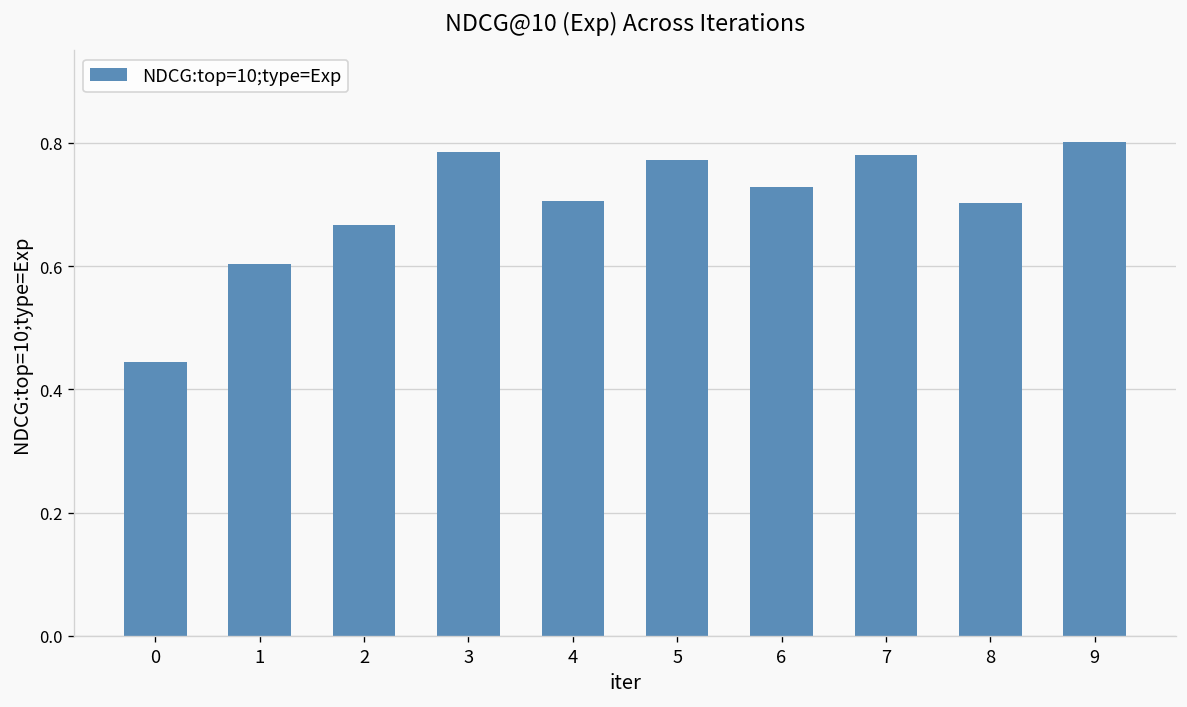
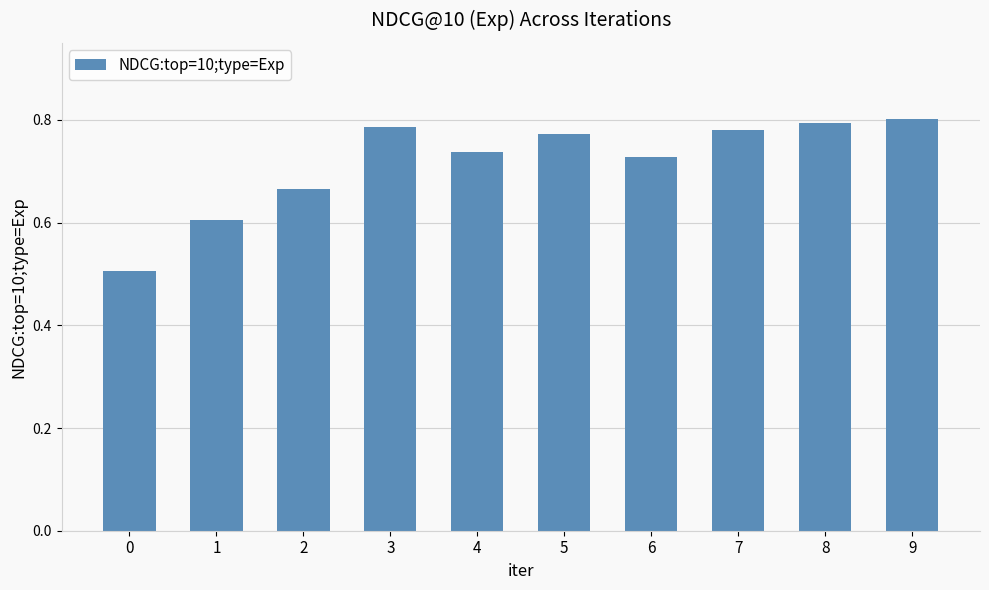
  {
-   "0": 0.44,
+   "0": 0.51,
    "1": 0.60,
    "2": 0.67,
    "3": 0.79,
-   "4": 0.71,
+   "4": 0.74,
    "5": 0.77,
    "6": 0.73,
    "7": 0.78,
-   "8": 0.70,
+   "8": 0.79,
    "9": 0.80
  }
